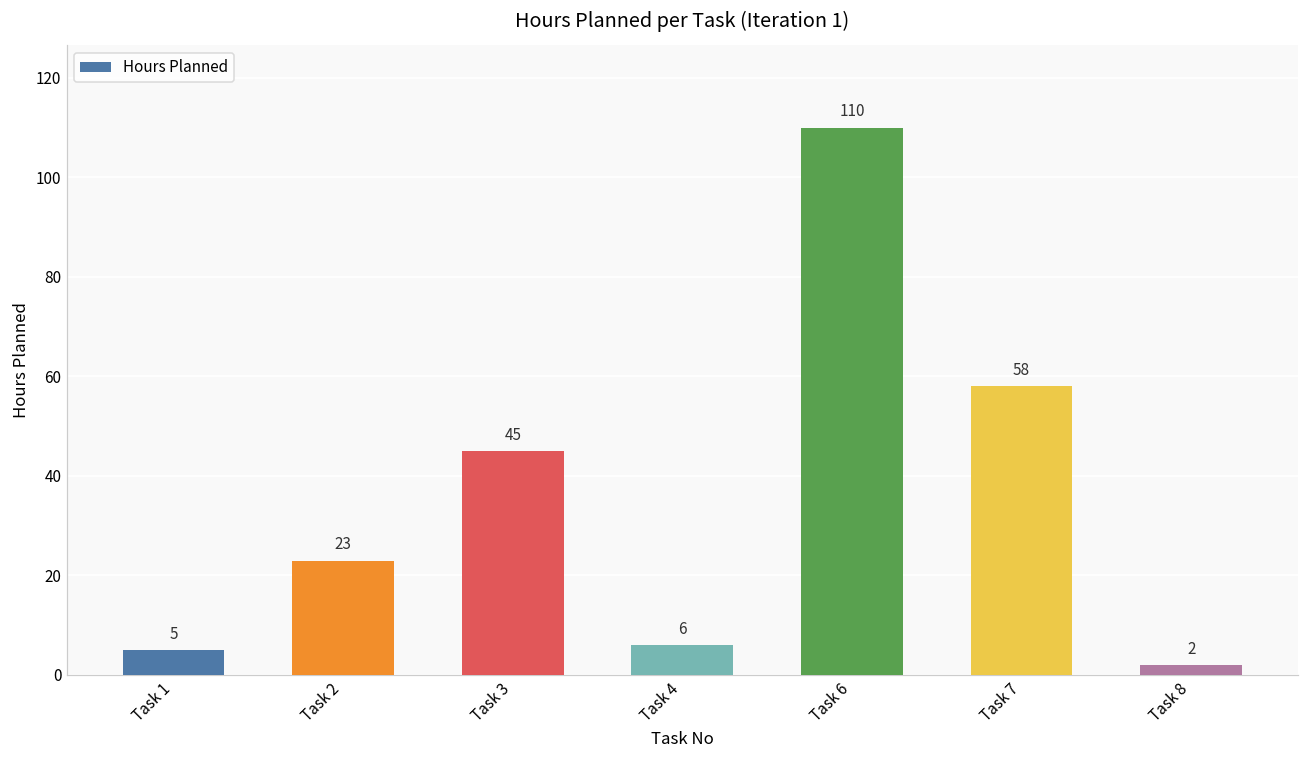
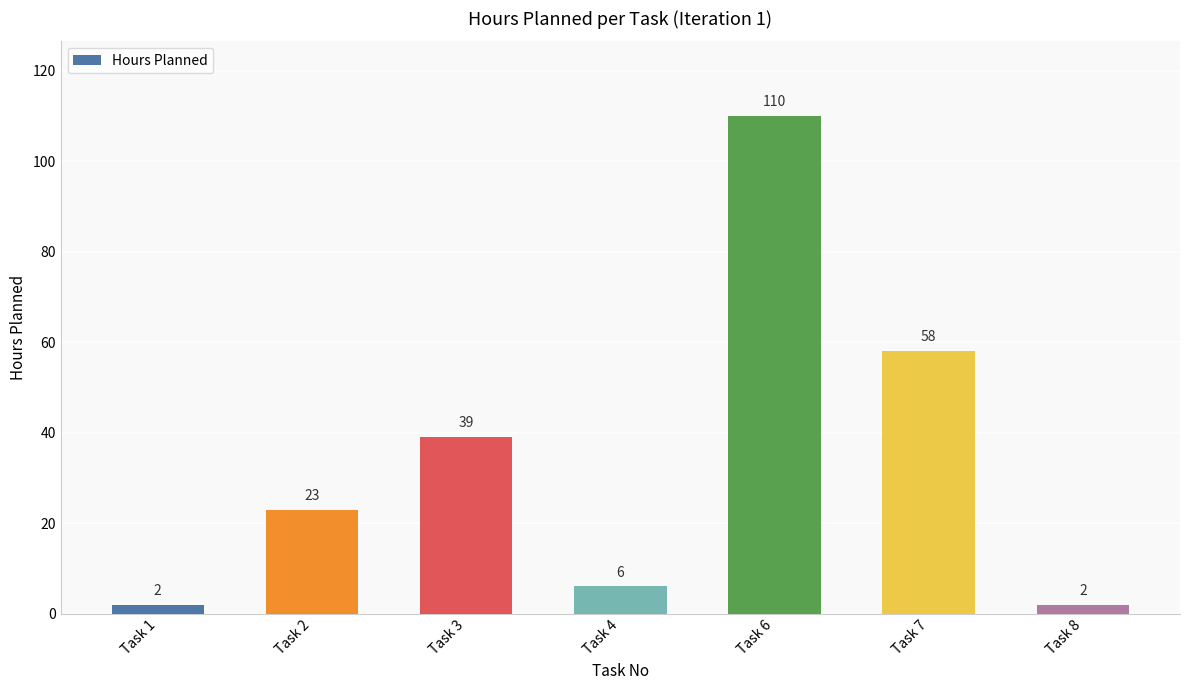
  {
-   "Task 1": 5,
+   "Task 1": 2,
    "Task 2": 23,
-   "Task 3": 45,
+   "Task 3": 39,
    "Task 4": 6,
    "Task 6": 110,
    "Task 7": 58,
    "Task 8": 2
  }
